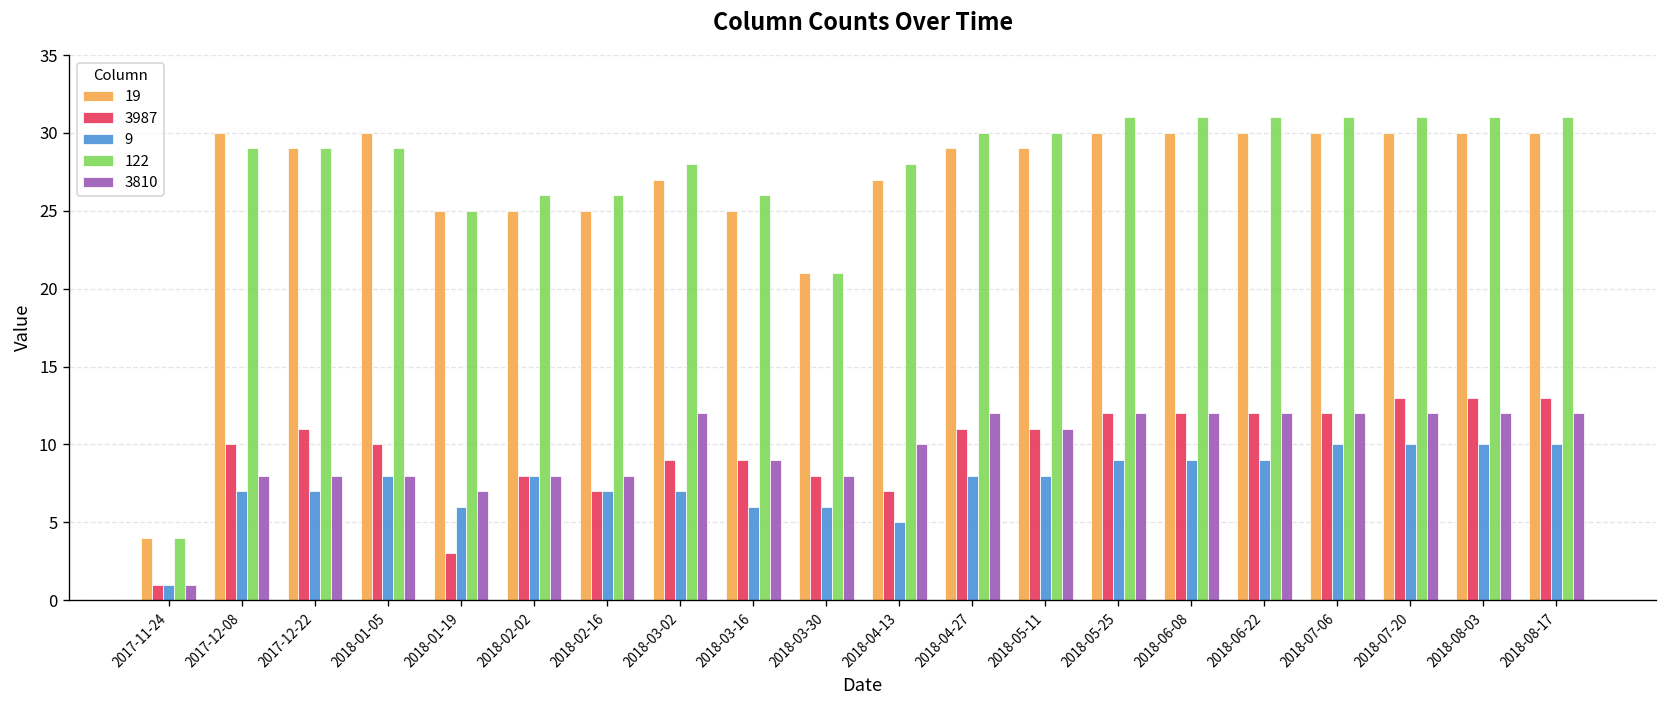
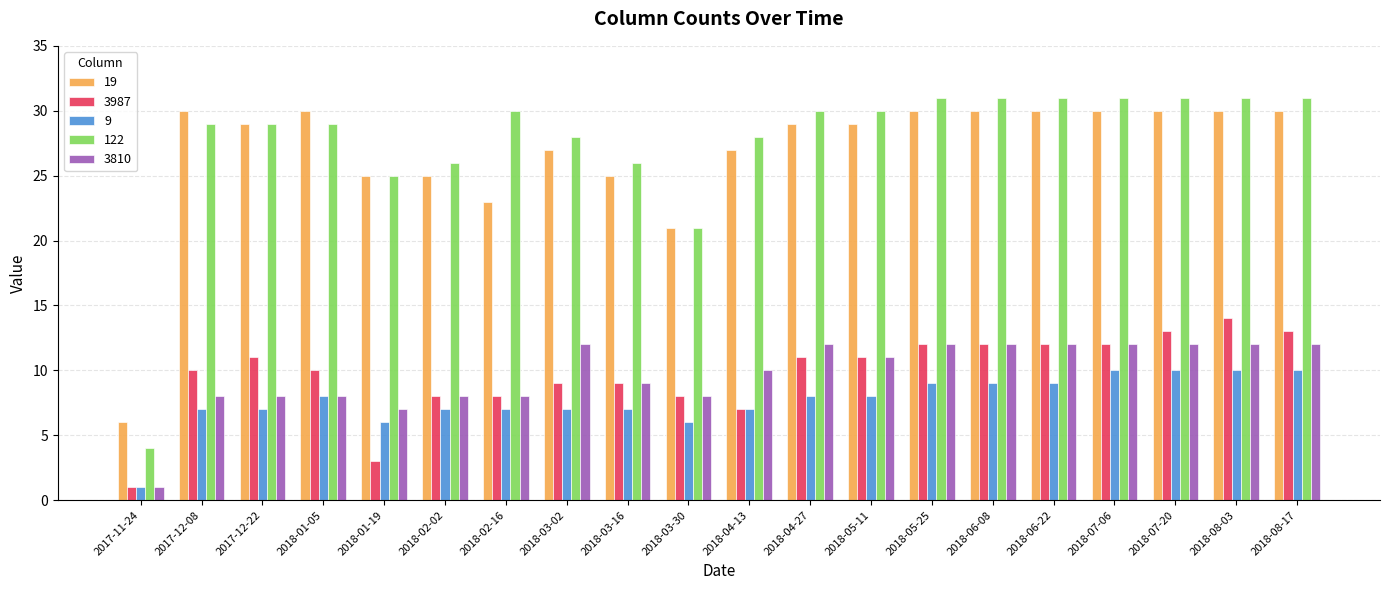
  {
    "19": {
-     "2017-11-24": 4,
+     "2017-11-24": 6,
      "2017-12-08": 30,
      "2017-12-22": 29,
      "2018-01-05": 30,
      "2018-01-19": 25,
      "2018-02-02": 25,
-     "2018-02-16": 25,
+     "2018-02-16": 23,
      "2018-03-02": 27,
      "2018-03-16": 25,
      "2018-03-30": 21,
      "2018-04-13": 27,
      "2018-04-27": 29,
      "2018-05-11": 29,
      "2018-05-25": 30,
      "2018-06-08": 30,
      "2018-06-22": 30,
      "2018-07-06": 30,
      "2018-07-20": 30,
      "2018-08-03": 30,
      "2018-08-17": 30
    },
    "3987": {
      "2017-11-24": 1,
      "2017-12-08": 10,
      "2017-12-22": 11,
      "2018-01-05": 10,
      "2018-01-19": 3,
      "2018-02-02": 8,
-     "2018-02-16": 7,
+     "2018-02-16": 8,
      "2018-03-02": 9,
      "2018-03-16": 9,
      "2018-03-30": 8,
      "2018-04-13": 7,
      "2018-04-27": 11,
      "2018-05-11": 11,
      "2018-05-25": 12,
      "2018-06-08": 12,
      "2018-06-22": 12,
      "2018-07-06": 12,
      "2018-07-20": 13,
-     "2018-08-03": 13,
+     "2018-08-03": 14,
      "2018-08-17": 13
    },
    "9": {
      "2017-11-24": 1,
      "2017-12-08": 7,
      "2017-12-22": 7,
      "2018-01-05": 8,
      "2018-01-19": 6,
-     "2018-02-02": 8,
+     "2018-02-02": 7,
      "2018-02-16": 7,
      "2018-03-02": 7,
-     "2018-03-16": 6,
+     "2018-03-16": 7,
      "2018-03-30": 6,
-     "2018-04-13": 5,
+     "2018-04-13": 7,
      "2018-04-27": 8,
      "2018-05-11": 8,
      "2018-05-25": 9,
      "2018-06-08": 9,
      "2018-06-22": 9,
      "2018-07-06": 10,
      "2018-07-20": 10,
      "2018-08-03": 10,
      "2018-08-17": 10
    },
    "122": {
      "2017-11-24": 4,
      "2017-12-08": 29,
      "2017-12-22": 29,
      "2018-01-05": 29,
      "2018-01-19": 25,
      "2018-02-02": 26,
-     "2018-02-16": 26,
+     "2018-02-16": 30,
      "2018-03-02": 28,
      "2018-03-16": 26,
      "2018-03-30": 21,
      "2018-04-13": 28,
      "2018-04-27": 30,
      "2018-05-11": 30,
      "2018-05-25": 31,
      "2018-06-08": 31,
      "2018-06-22": 31,
      "2018-07-06": 31,
      "2018-07-20": 31,
      "2018-08-03": 31,
      "2018-08-17": 31
    },
    "3810": {
      "2017-11-24": 1,
      "2017-12-08": 8,
      "2017-12-22": 8,
      "2018-01-05": 8,
      "2018-01-19": 7,
      "2018-02-02": 8,
      "2018-02-16": 8,
      "2018-03-02": 12,
      "2018-03-16": 9,
      "2018-03-30": 8,
      "2018-04-13": 10,
      "2018-04-27": 12,
      "2018-05-11": 11,
      "2018-05-25": 12,
      "2018-06-08": 12,
      "2018-06-22": 12,
      "2018-07-06": 12,
      "2018-07-20": 12,
      "2018-08-03": 12,
      "2018-08-17": 12
    }
  }
